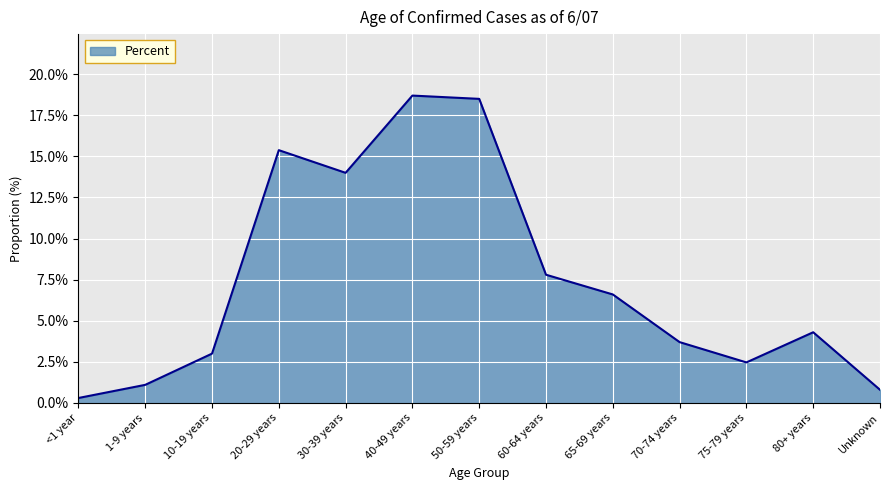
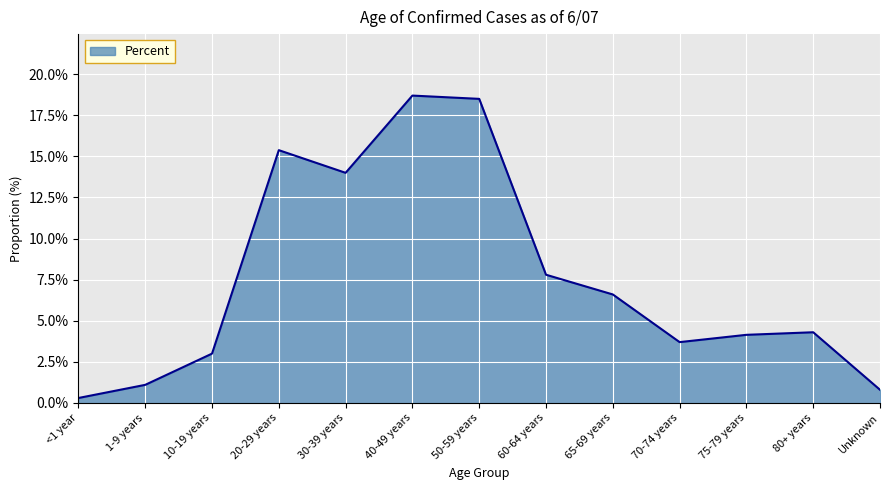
  {
    "<1 year": "0.3%",
    "1-9 years": "1.1%",
    "10-19 years": "3.0%",
    "20-29 years": "15.4%",
    "30-39 years": "14.0%",
    "40-49 years": "18.7%",
    "50-59 years": "18.5%",
    "60-64 years": "7.8%",
    "65-69 years": "6.6%",
    "70-74 years": "3.7%",
-   "75-79 years": "2.5%",
+   "75-79 years": "4.1%",
    "80+ years": "4.3%",
    "Unknown": "0.8%"
  }
